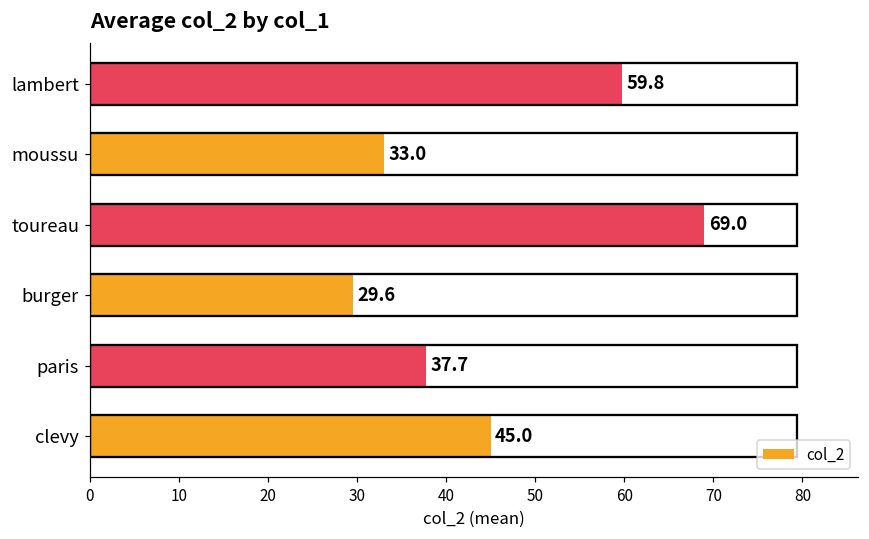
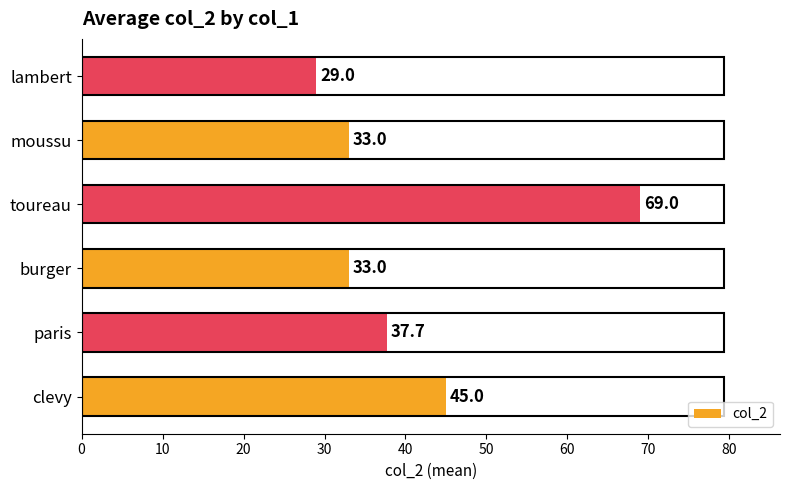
  {
-   "lambert": 59.8,
+   "lambert": 29.0,
    "moussu": 33.0,
    "toureau": 69.0,
-   "burger": 29.6,
+   "burger": 33.0,
    "paris": 37.7,
    "clevy": 45.0
  }
